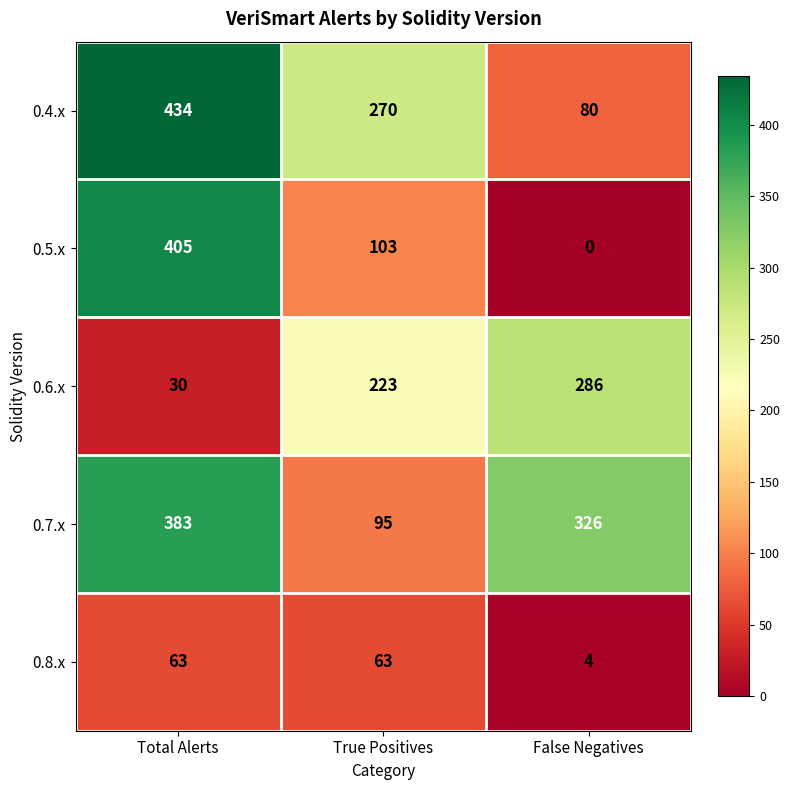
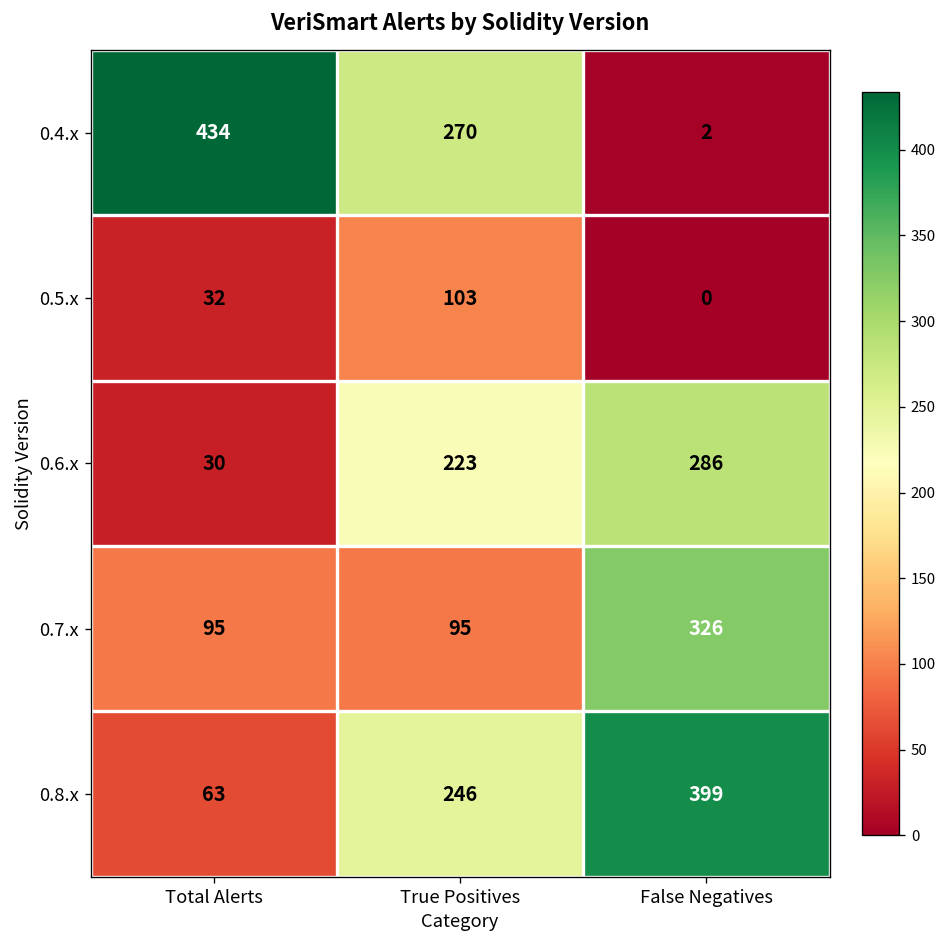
  {
    "0.4.x": {
      "Total Alerts": 434,
      "True Positives": 270,
-     "False Negatives": 80
+     "False Negatives": 2
    },
    "0.5.x": {
-     "Total Alerts": 405,
+     "Total Alerts": 32,
      "True Positives": 103,
      "False Negatives": 0
    },
    "0.6.x": {
      "Total Alerts": 30,
      "True Positives": 223,
      "False Negatives": 286
    },
    "0.7.x": {
-     "Total Alerts": 383,
+     "Total Alerts": 95,
      "True Positives": 95,
      "False Negatives": 326
    },
    "0.8.x": {
      "Total Alerts": 63,
-     "True Positives": 63,
-     "False Negatives": 4
+     "True Positives": 246,
+     "False Negatives": 399
    }
  }
